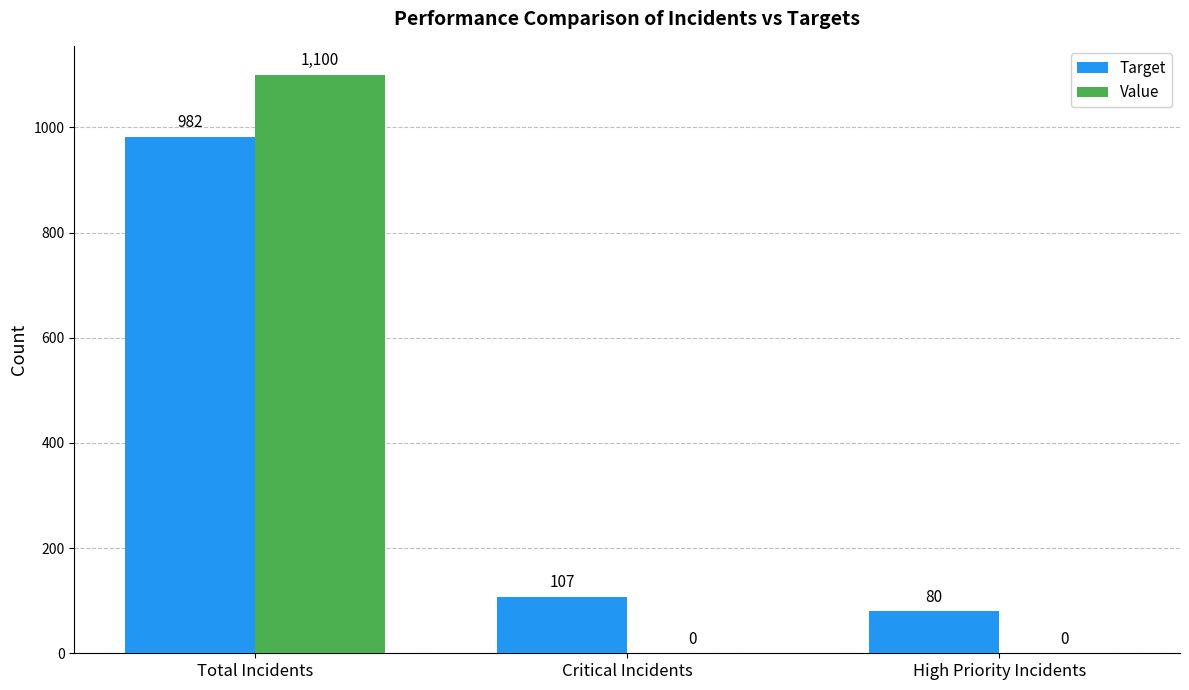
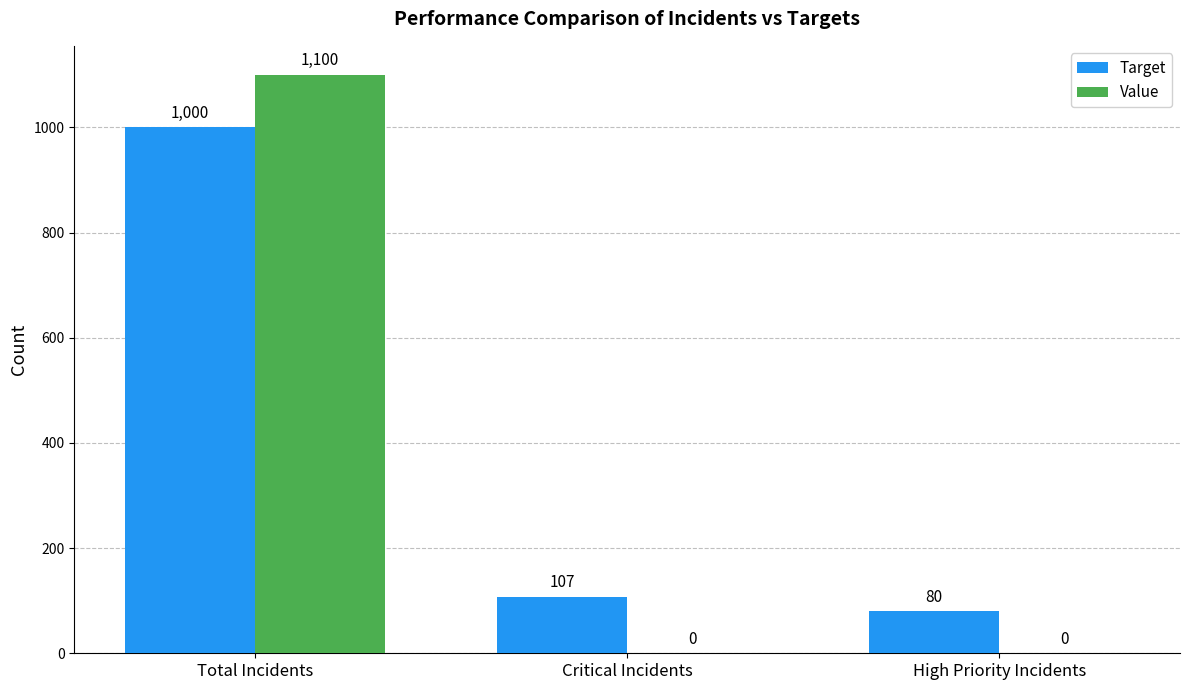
  {
    "Target": {
-     "Total Incidents": "982",
+     "Total Incidents": "1,000",
      "Critical Incidents": "107",
      "High Priority Incidents": "80"
    },
    "Value": {
      "Total Incidents": "1,100",
      "Critical Incidents": "0",
      "High Priority Incidents": "0"
    }
  }
